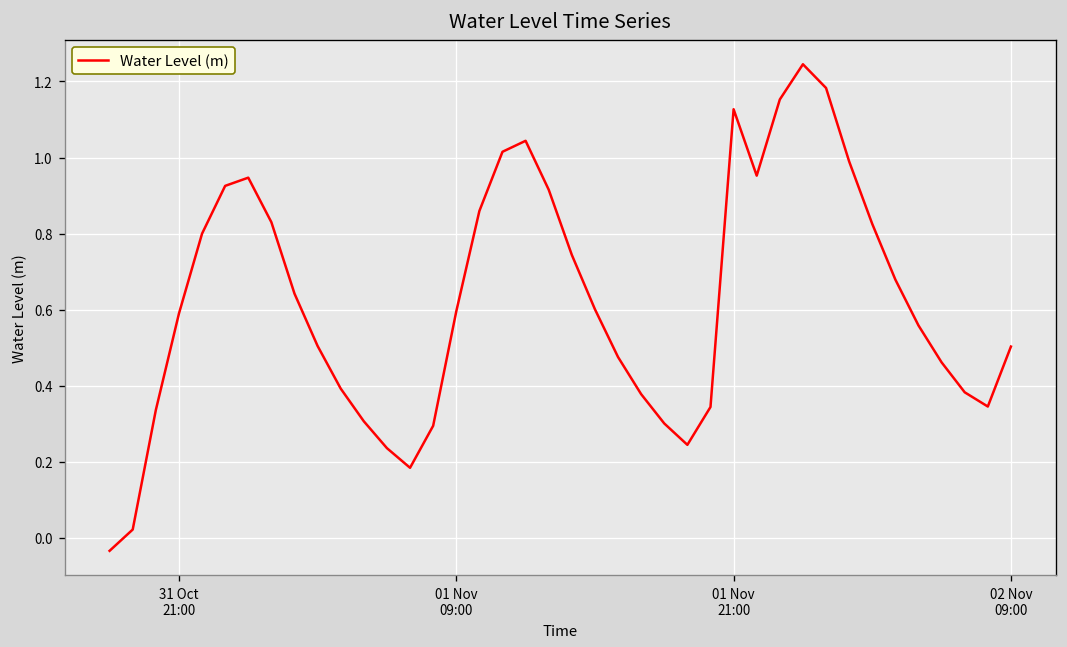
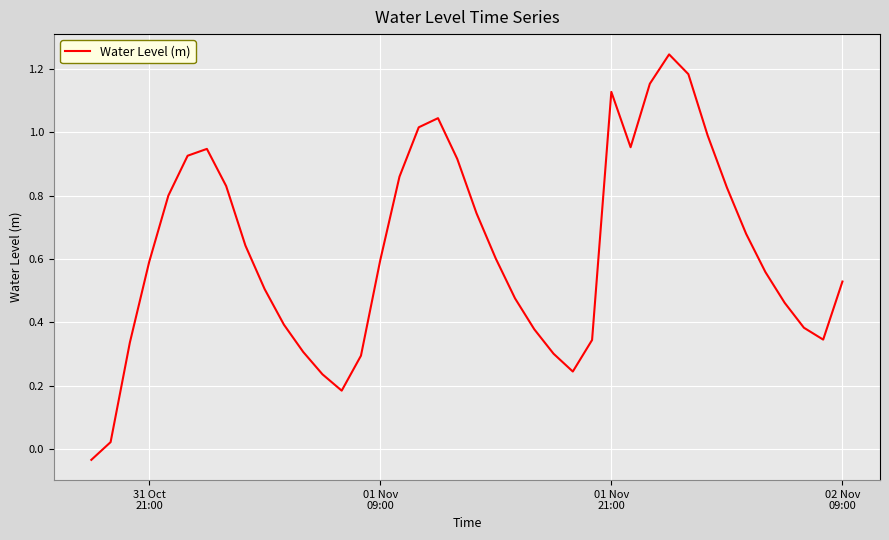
  {
    "31 Oct 21:00": 0.59,
    "01 Nov 09:00": 0.60,
    "01 Nov 21:00": 1.13,
-   "02 Nov 09:00": 0.50
+   "02 Nov 09:00": 0.53
  }
